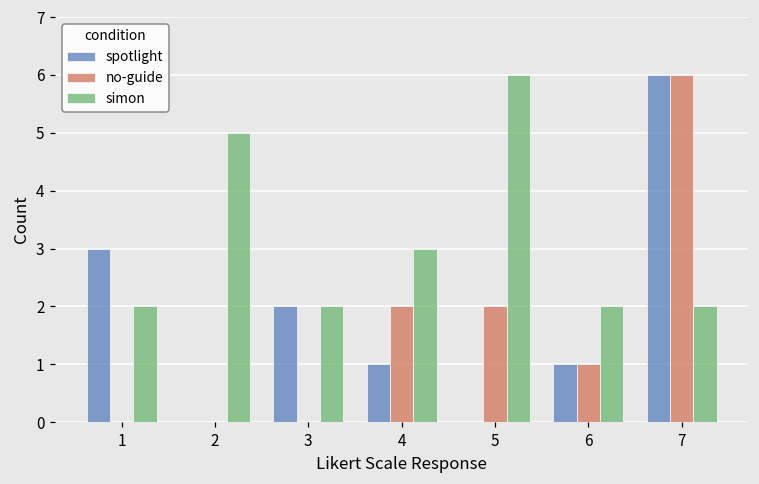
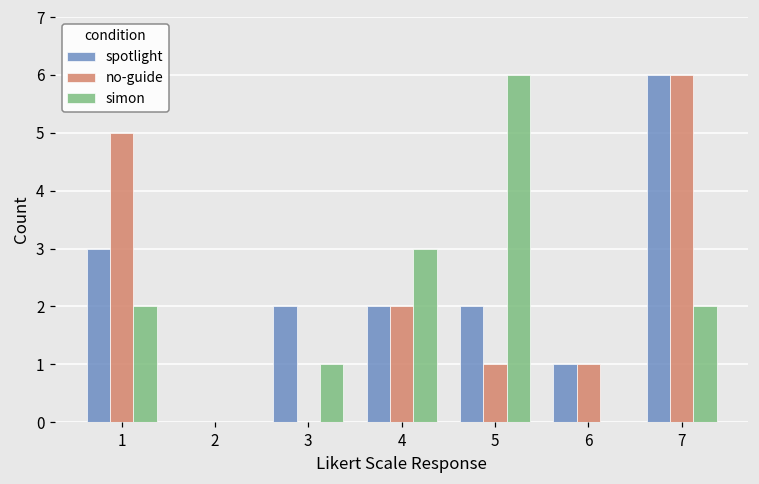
  {
    "spotlight": {
      "1": 3,
      "2": 0,
      "3": 2,
-     "4": 1,
-     "5": 0,
+     "4": 2,
+     "5": 2,
      "6": 1,
      "7": 6
    },
    "no-guide": {
-     "1": 0,
+     "1": 5,
      "2": 0,
      "3": 0,
      "4": 2,
-     "5": 2,
+     "5": 1,
      "6": 1,
      "7": 6
    },
    "simon": {
      "1": 2,
-     "2": 5,
-     "3": 2,
+     "2": 0,
+     "3": 1,
      "4": 3,
      "5": 6,
-     "6": 2,
+     "6": 0,
      "7": 2
    }
  }
